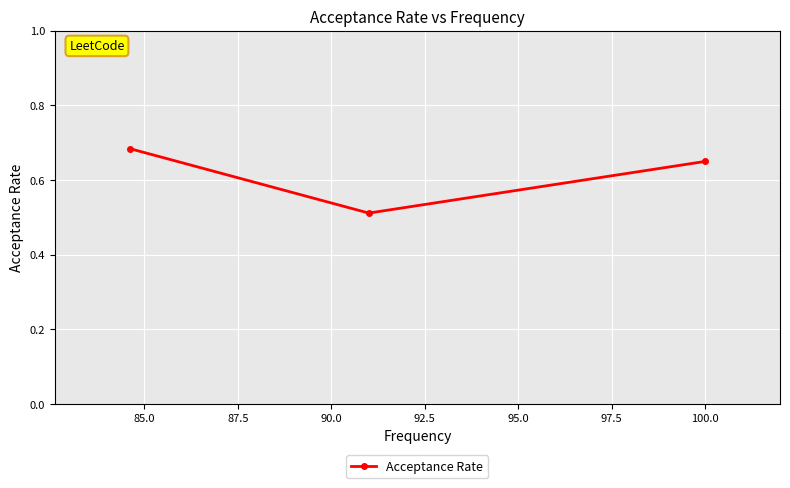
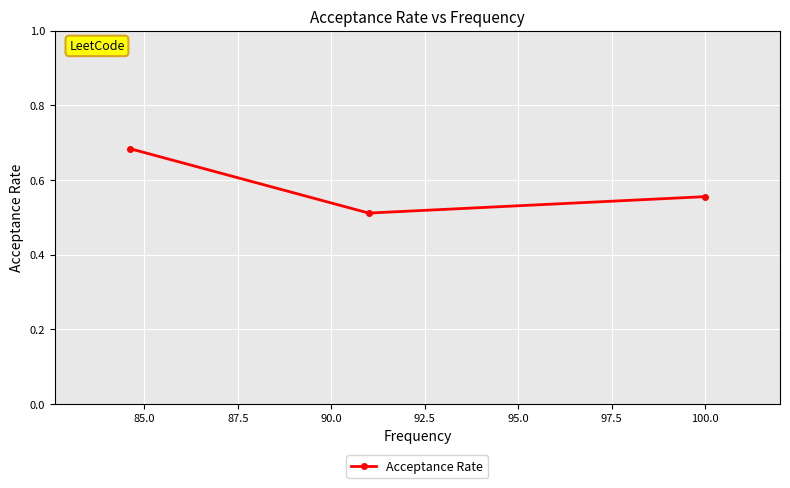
  {
-   "100.0": 0.65
+   "100.0": 0.56
  }
